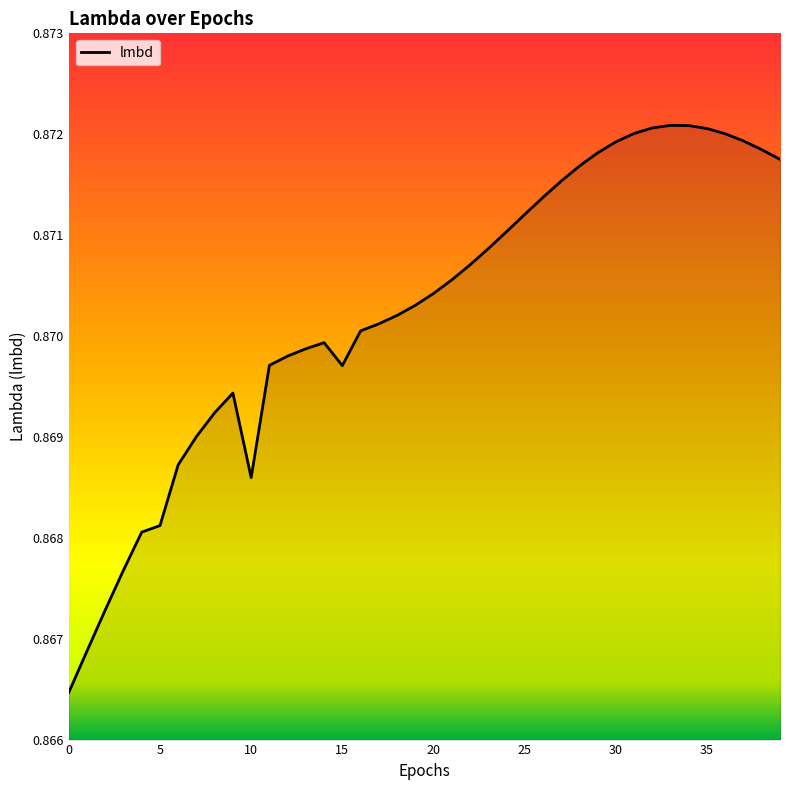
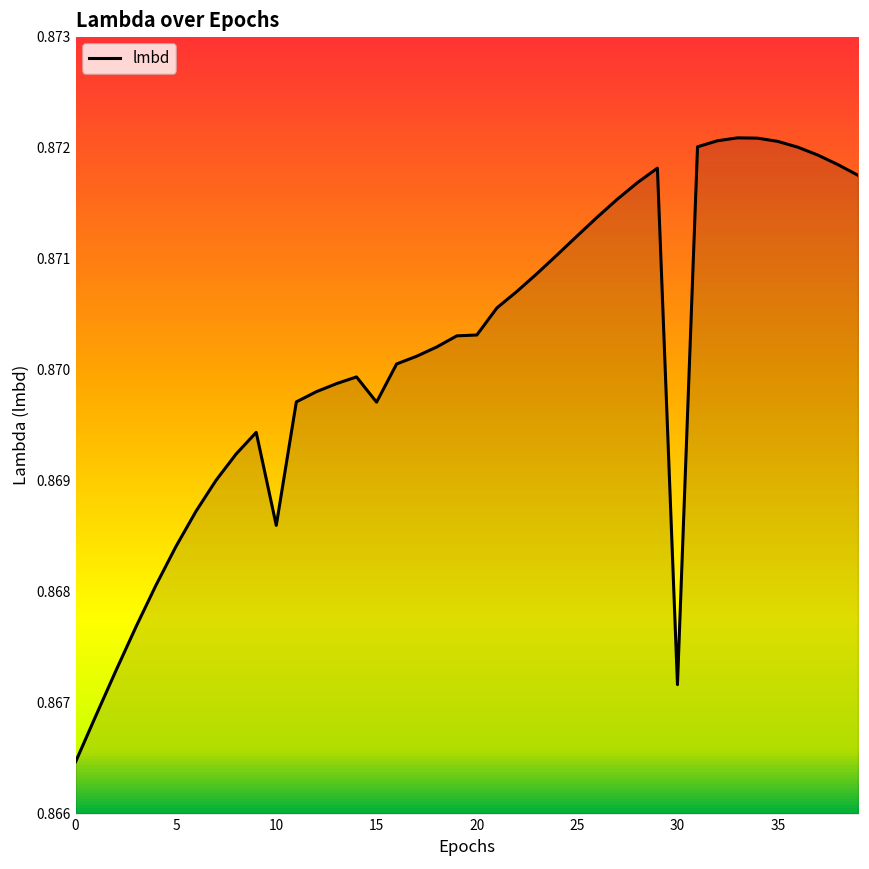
  {
    "0": 0.86647,
-   "5": 0.86812,
+   "5": 0.86841,
    "10": 0.86860,
    "15": 0.86971,
-   "20": 0.87042,
+   "20": 0.87031,
    "25": 0.87120,
-   "30": 0.87192,
+   "30": 0.86716,
    "35": 0.87206
  }
